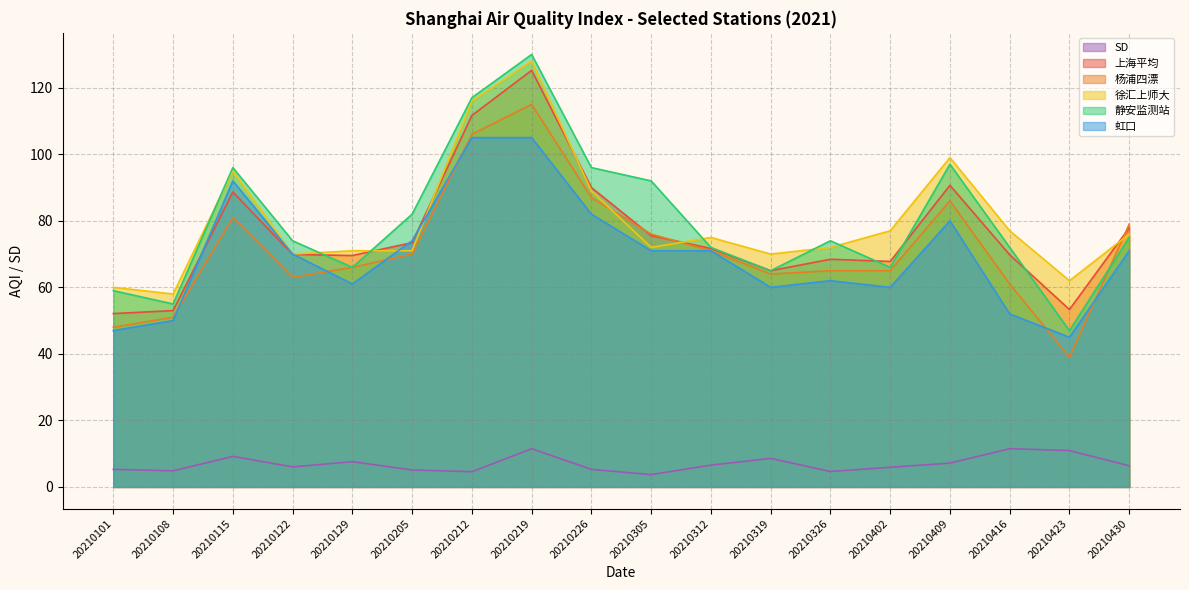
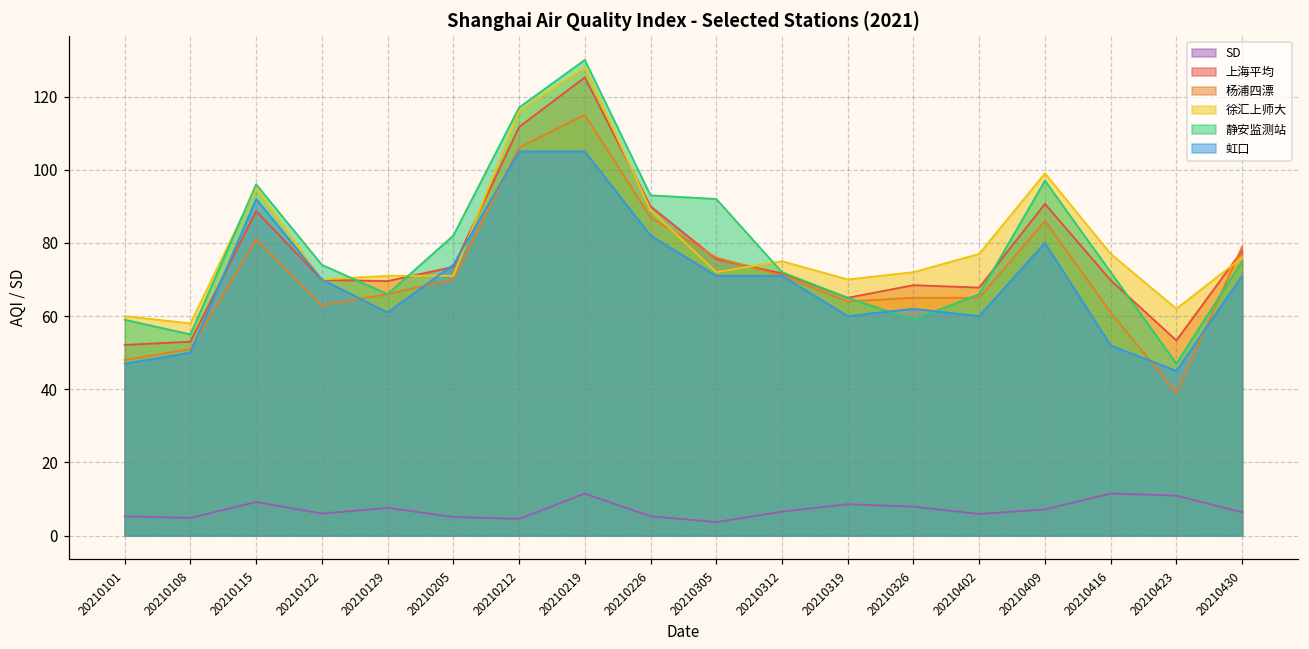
  {
    "SD": {
      "20210101": 5,
      "20210108": 5,
      "20210115": 9,
      "20210122": 6,
      "20210129": 8,
      "20210205": 5,
      "20210212": 5,
      "20210219": 11,
      "20210226": 5,
      "20210305": 4,
      "20210312": 7,
      "20210319": 9,
-     "20210326": 5,
+     "20210326": 8,
      "20210402": 6,
      "20210409": 7,
      "20210416": 12,
      "20210423": 11,
      "20210430": 6
    },
    "静安监测站": {
      "20210101": 59,
      "20210108": 55,
      "20210115": 96,
      "20210122": 74,
      "20210205": 82,
      "20210212": 117,
      "20210219": 130,
-     "20210226": 96,
+     "20210226": 93,
      "20210305": 92,
-     "20210326": 74,
+     "20210326": 59,
      "20210402": 66,
      "20210409": 97,
      "20210416": 72,
      "20210423": 47,
      "20210430": 75
    },
    "虹口": {
      "20210101": 47,
      "20210108": 50,
      "20210115": 92,
      "20210129": 61,
      "20210212": 105,
      "20210219": 105,
      "20210226": 82,
      "20210305": 71,
      "20210319": 60,
      "20210326": 62,
      "20210402": 60,
      "20210409": 80,
      "20210416": 52,
      "20210423": 45,
      "20210430": 71
    }
  }
